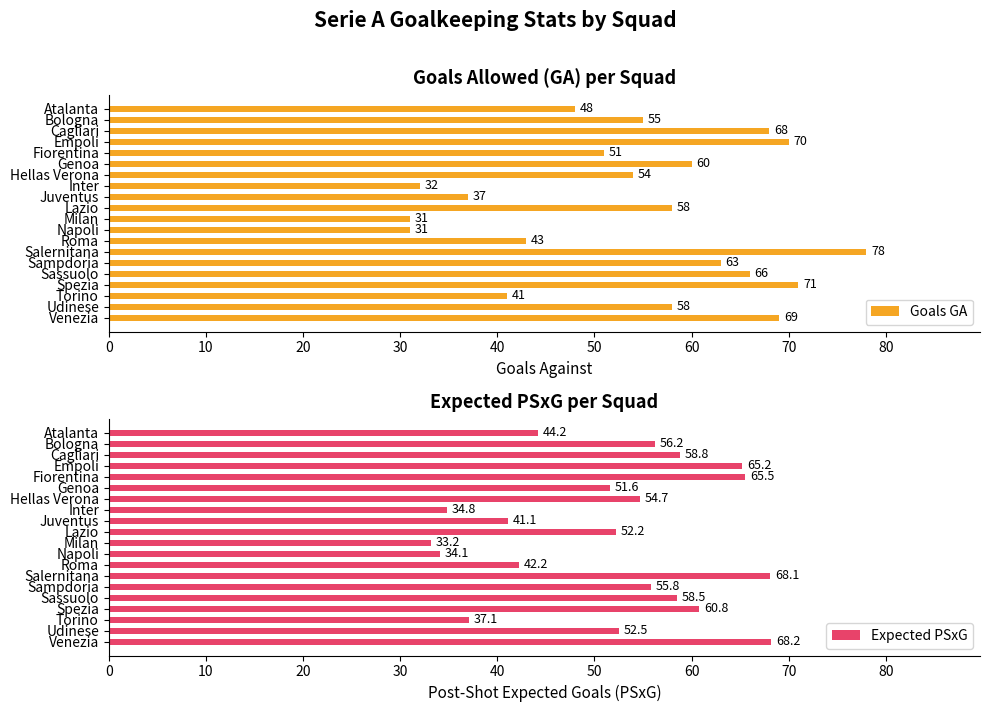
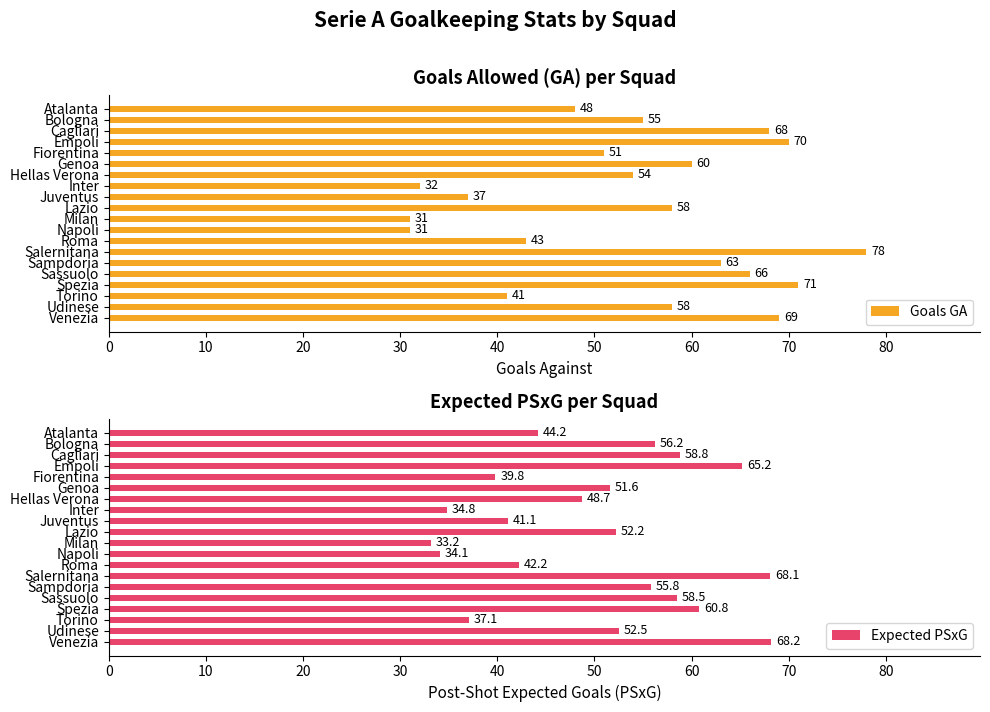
  {
    "Goals Allowed (GA) per Squad": {
      "Fiorentina": 51,
      "Hellas Verona": 54,
      "Juventus": 37
    },
    "Expected PSxG per Squad": {
-     "Fiorentina": 65.5,
-     "Hellas Verona": 54.7,
+     "Fiorentina": 39.8,
+     "Hellas Verona": 48.7,
      "Juventus": 41.1
    }
  }
